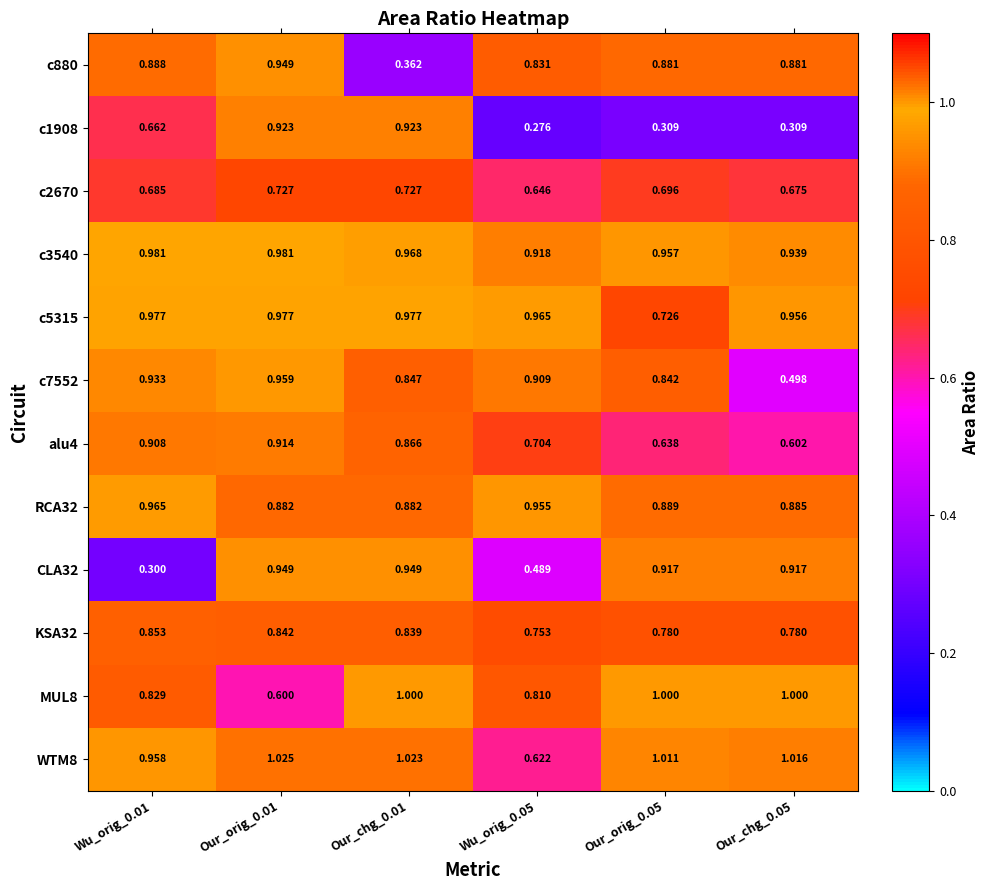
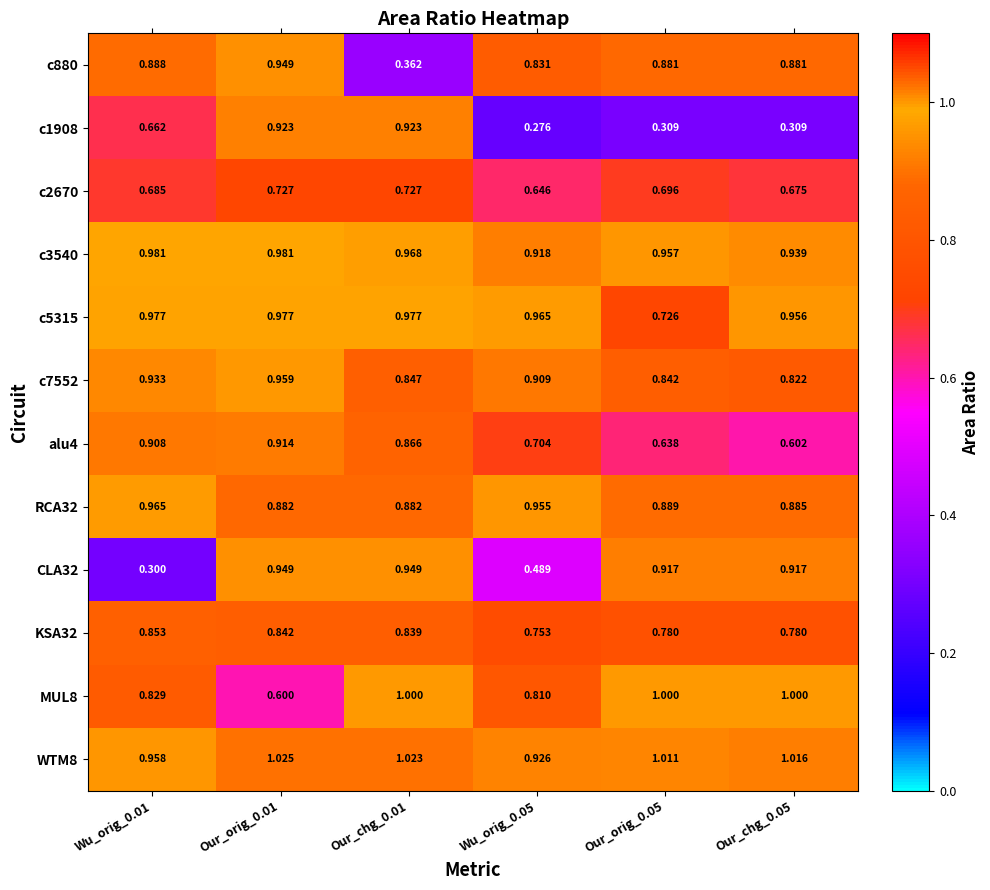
  {
    "c880": {
      "Wu_orig_0.01": 0.888,
      "Our_orig_0.01": 0.949,
      "Our_chg_0.01": 0.362,
      "Wu_orig_0.05": 0.831,
      "Our_orig_0.05": 0.881,
      "Our_chg_0.05": 0.881
    },
    "c1908": {
      "Wu_orig_0.01": 0.662,
      "Our_orig_0.01": 0.923,
      "Our_chg_0.01": 0.923,
      "Wu_orig_0.05": 0.276,
      "Our_orig_0.05": 0.309,
      "Our_chg_0.05": 0.309
    },
    "c2670": {
      "Wu_orig_0.01": 0.685,
      "Our_orig_0.01": 0.727,
      "Our_chg_0.01": 0.727,
      "Wu_orig_0.05": 0.646,
      "Our_orig_0.05": 0.696,
      "Our_chg_0.05": 0.675
    },
    "c3540": {
      "Wu_orig_0.01": 0.981,
      "Our_orig_0.01": 0.981,
      "Our_chg_0.01": 0.968,
      "Wu_orig_0.05": 0.918,
      "Our_orig_0.05": 0.957,
      "Our_chg_0.05": 0.939
    },
    "c5315": {
      "Wu_orig_0.01": 0.977,
      "Our_orig_0.01": 0.977,
      "Our_chg_0.01": 0.977,
      "Wu_orig_0.05": 0.965,
      "Our_orig_0.05": 0.726,
      "Our_chg_0.05": 0.956
    },
    "c7552": {
      "Wu_orig_0.01": 0.933,
      "Our_orig_0.01": 0.959,
      "Our_chg_0.01": 0.847,
      "Wu_orig_0.05": 0.909,
      "Our_orig_0.05": 0.842,
-     "Our_chg_0.05": 0.498
+     "Our_chg_0.05": 0.822
    },
    "alu4": {
      "Wu_orig_0.01": 0.908,
      "Our_orig_0.01": 0.914,
      "Our_chg_0.01": 0.866,
      "Wu_orig_0.05": 0.704,
      "Our_orig_0.05": 0.638,
      "Our_chg_0.05": 0.602
    },
    "RCA32": {
      "Wu_orig_0.01": 0.965,
      "Our_orig_0.01": 0.882,
      "Our_chg_0.01": 0.882,
      "Wu_orig_0.05": 0.955,
      "Our_orig_0.05": 0.889,
      "Our_chg_0.05": 0.885
    },
    "CLA32": {
      "Wu_orig_0.01": 0.300,
      "Our_orig_0.01": 0.949,
      "Our_chg_0.01": 0.949,
      "Wu_orig_0.05": 0.489,
      "Our_orig_0.05": 0.917,
      "Our_chg_0.05": 0.917
    },
    "KSA32": {
      "Wu_orig_0.01": 0.853,
      "Our_orig_0.01": 0.842,
      "Our_chg_0.01": 0.839,
      "Wu_orig_0.05": 0.753,
      "Our_orig_0.05": 0.780,
      "Our_chg_0.05": 0.780
    },
    "MUL8": {
      "Wu_orig_0.01": 0.829,
      "Our_orig_0.01": 0.600,
      "Our_chg_0.01": 1.000,
      "Wu_orig_0.05": 0.810,
      "Our_orig_0.05": 1.000,
      "Our_chg_0.05": 1.000
    },
    "WTM8": {
      "Wu_orig_0.01": 0.958,
      "Our_orig_0.01": 1.025,
      "Our_chg_0.01": 1.023,
-     "Wu_orig_0.05": 0.622,
+     "Wu_orig_0.05": 0.926,
      "Our_orig_0.05": 1.011,
      "Our_chg_0.05": 1.016
    }
  }
